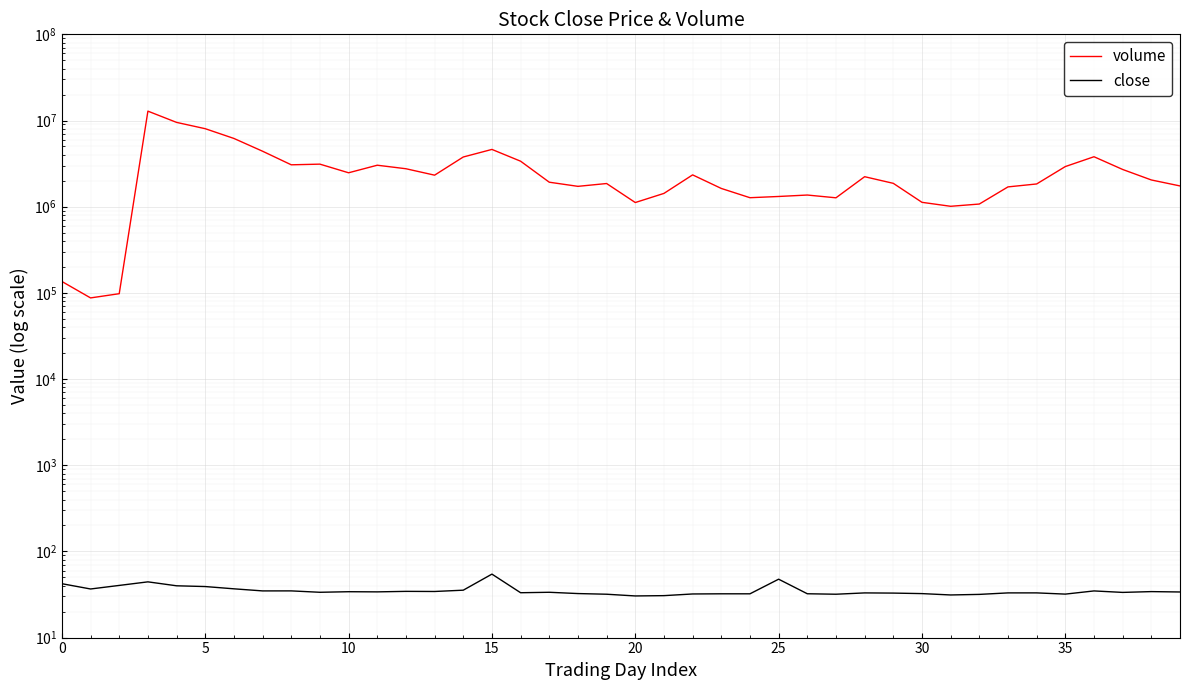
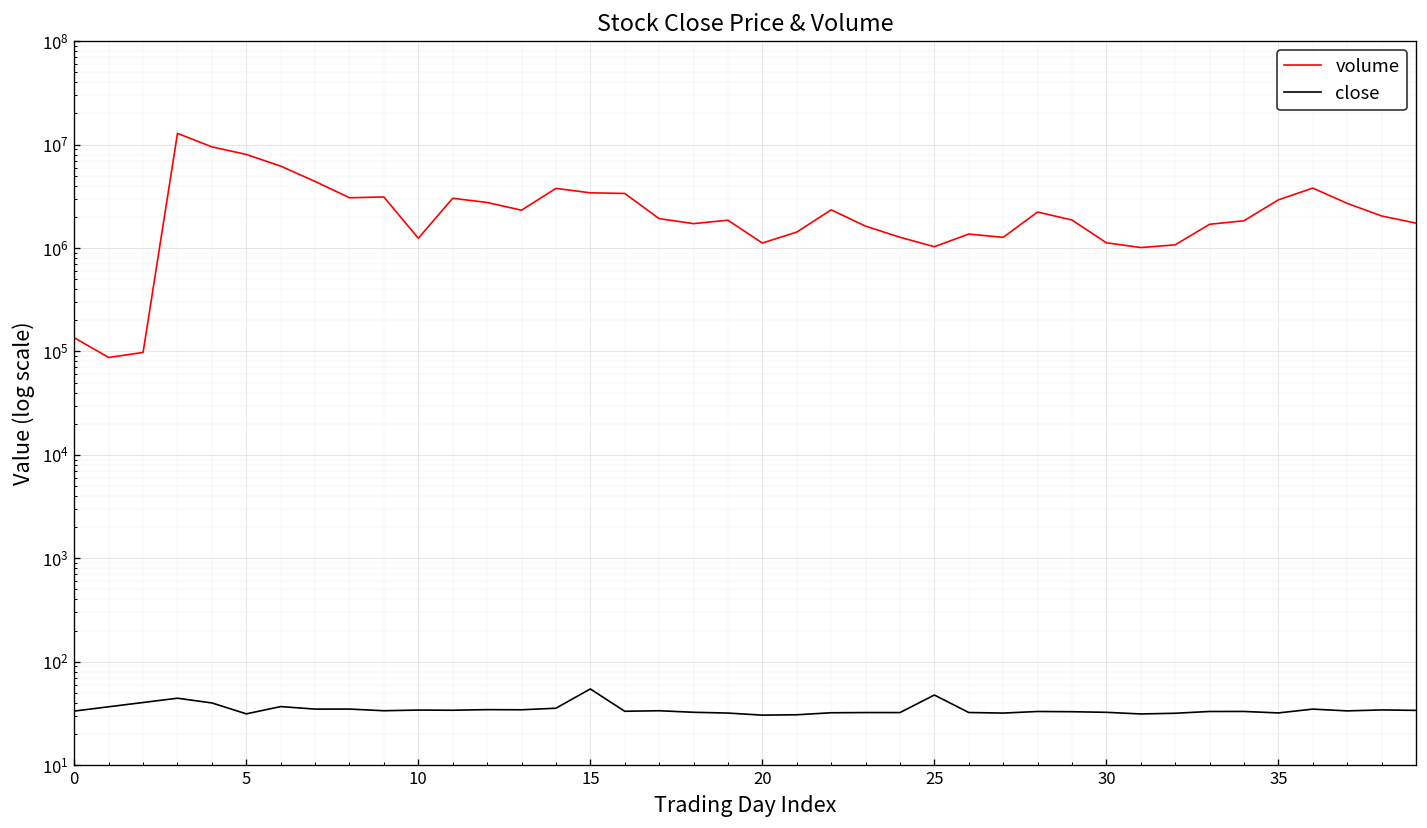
  {
    "volume": {
      "0": 140000,
      "5": 8000000,
-     "10": 2500000,
-     "15": 5000000,
+     "10": 1200000,
+     "15": 3400000,
      "20": 1100000,
-     "25": 1300000,
+     "25": 1000000,
      "30": 1100000,
      "35": 2900000
    },
    "close": {
-     "0": 40,
-     "5": 40,
+     "0": 33,
+     "5": 31,
      "10": 34,
      "15": 50,
      "20": 30,
      "25": 50,
      "30": 32,
      "35": 32
    }
  }
